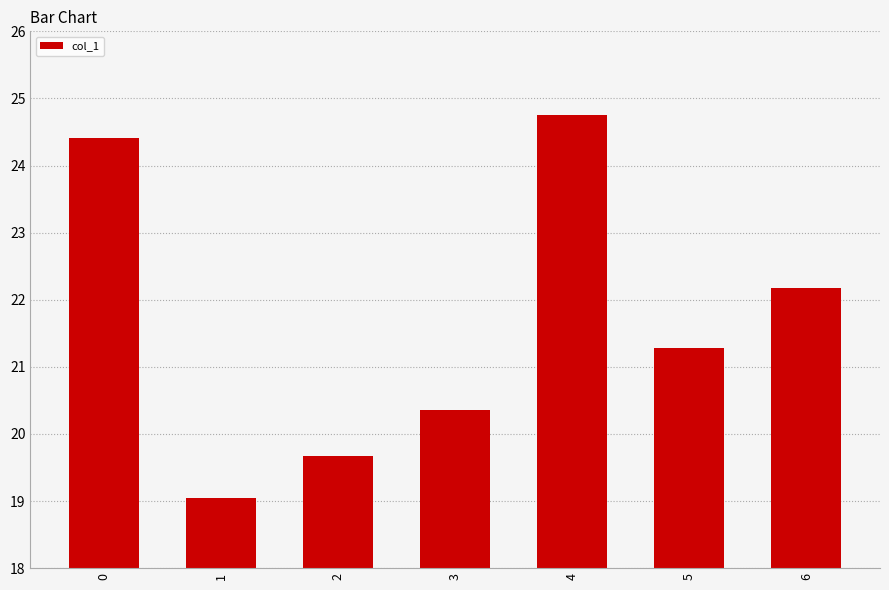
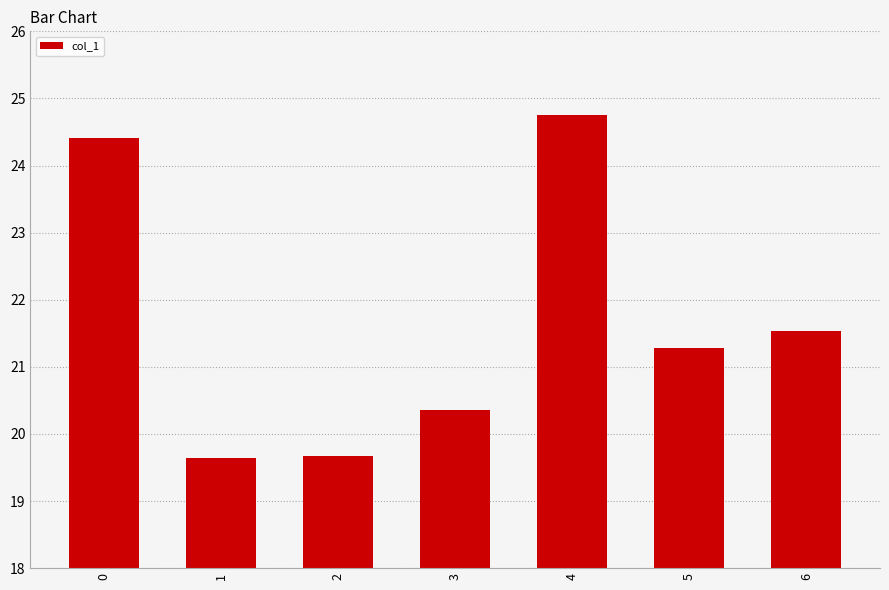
  {
    "0": 24.4,
-   "1": 19.1,
+   "1": 19.6,
    "2": 19.7,
    "3": 20.4,
    "4": 24.8,
    "5": 21.3,
-   "6": 22.2
+   "6": 21.5
  }
